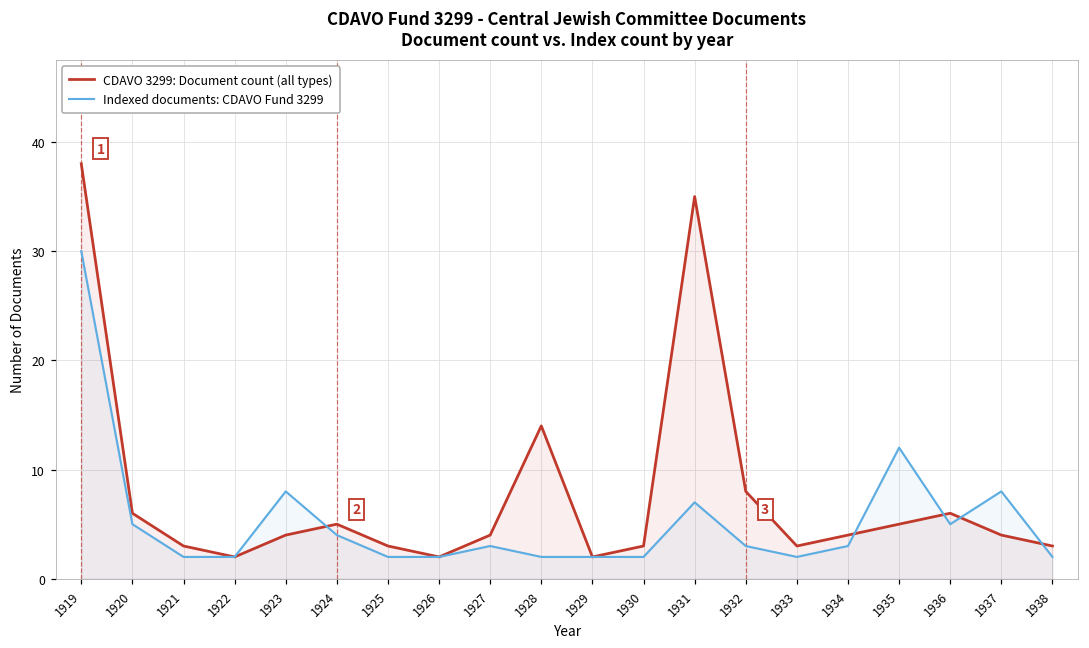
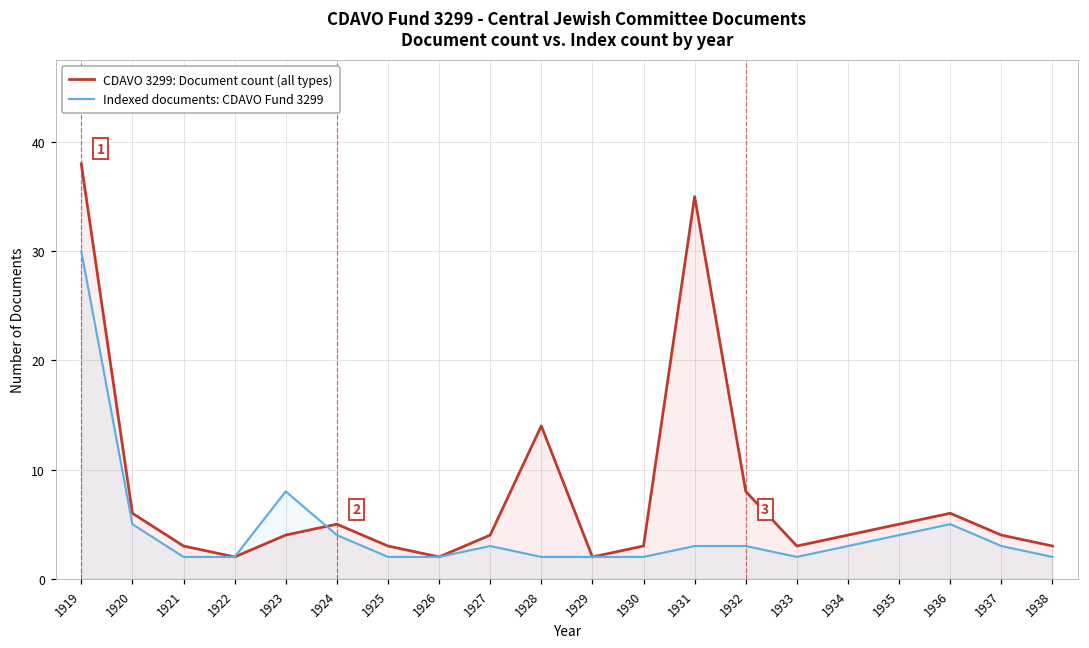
  {
    "CDAVO 3299: Document count (all types)": {
      "1920": 6,
      "1921": 3,
      "1923": 4,
      "1925": 3,
      "1927": 4,
      "1928": 14,
      "1930": 3,
      "1931": 35,
      "1933": 3,
      "1934": 4,
      "1935": 5,
      "1936": 6,
      "1937": 4,
      "1938": 3
    },
    "Indexed documents: CDAVO Fund 3299": {
      "1919": 30,
      "1920": 5,
      "1921": 2,
      "1923": 8,
      "1924": 4,
      "1925": 2,
      "1927": 3,
      "1928": 2,
      "1930": 2,
-     "1931": 7,
+     "1931": 3,
      "1933": 2,
      "1934": 3,
-     "1935": 12,
+     "1935": 4,
      "1936": 5,
-     "1937": 8,
+     "1937": 3,
      "1938": 2
    }
  }
